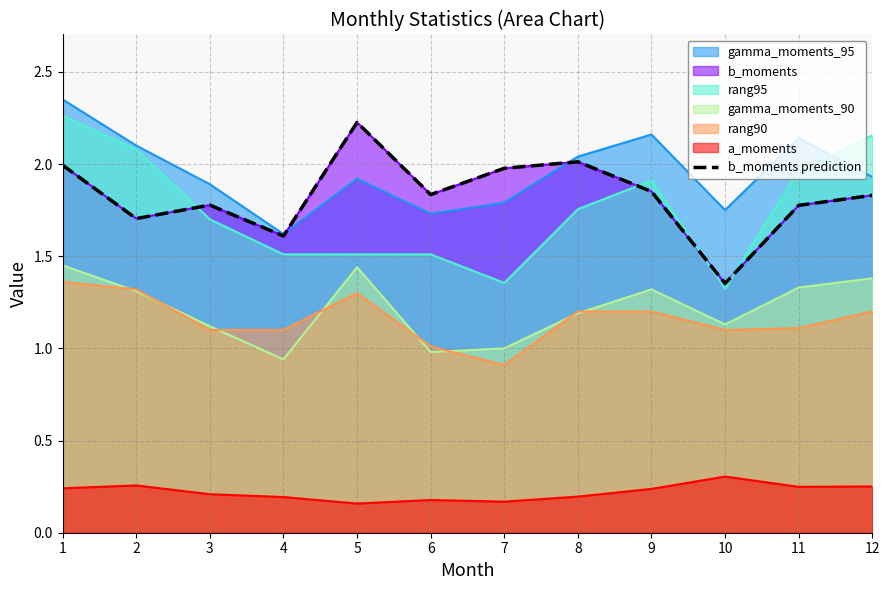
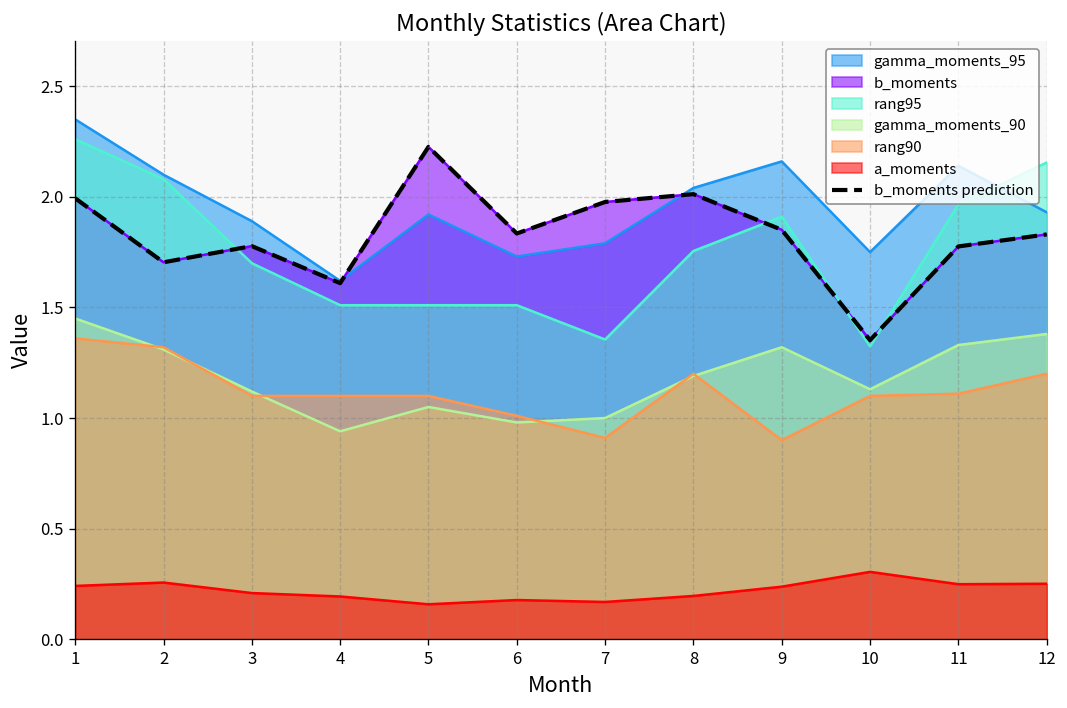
  {
    "gamma_moments_95": {
      "1": 2.35,
      "2": 2.10,
      "3": 1.89,
      "5": 1.92,
      "6": 1.73,
      "7": 1.79,
      "8": 2.04,
      "9": 2.16,
      "10": 1.75,
      "12": 1.93
    },
    "b_moments": {
      "1": 1.99,
      "2": 1.70,
      "3": 1.78,
      "5": 2.23,
      "6": 1.83,
      "7": 1.98,
      "8": 2.01,
      "9": 1.85,
      "10": 1.35,
      "11": 1.78,
      "12": 1.83
    },
    "rang95": {
      "1": 2.26,
      "2": 2.08,
      "3": 1.70,
      "4": 1.51,
      "5": 1.51,
      "6": 1.51,
      "7": 1.36,
      "8": 1.76,
      "9": 1.91,
      "10": 1.32,
      "12": 2.16
    },
    "gamma_moments_90": {
      "1": 1.45,
      "3": 1.12,
      "4": 0.94,
-     "5": 1.44,
+     "5": 1.05,
      "6": 0.98,
      "7": 1.00,
      "9": 1.32,
      "10": 1.13,
      "11": 1.33,
      "12": 1.38
    },
    "rang90": {
      "1": 1.36,
      "3": 1.1,
      "4": 1.1,
-     "5": 1.3,
+     "5": 1.1,
      "6": 1.0,
      "7": 0.9,
-     "9": 1.2,
+     "9": 0.9,
      "10": 1.1,
      "11": 1.1,
      "12": 1.2
    },
    "a_moments": {
      "1": 0.24,
      "2": 0.26,
      "3": 0.21,
      "4": 0.19,
      "5": 0.16,
      "6": 0.18,
      "7": 0.17,
      "8": 0.20,
      "9": 0.24,
      "10": 0.30,
      "11": 0.25,
      "12": 0.25
    }
  }
